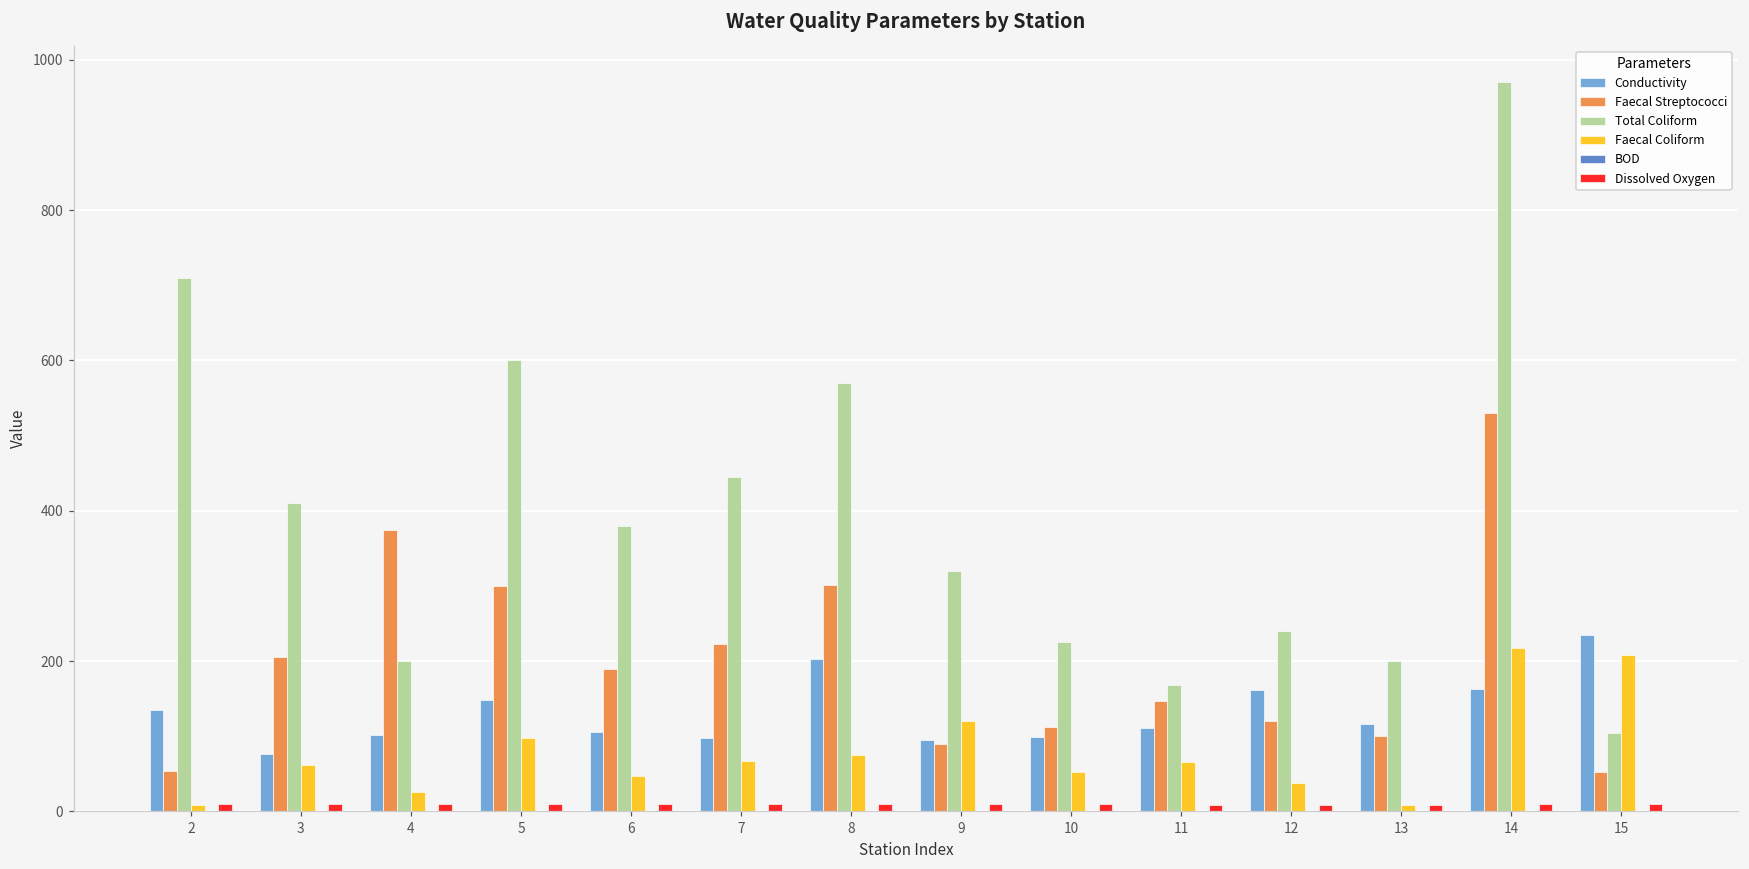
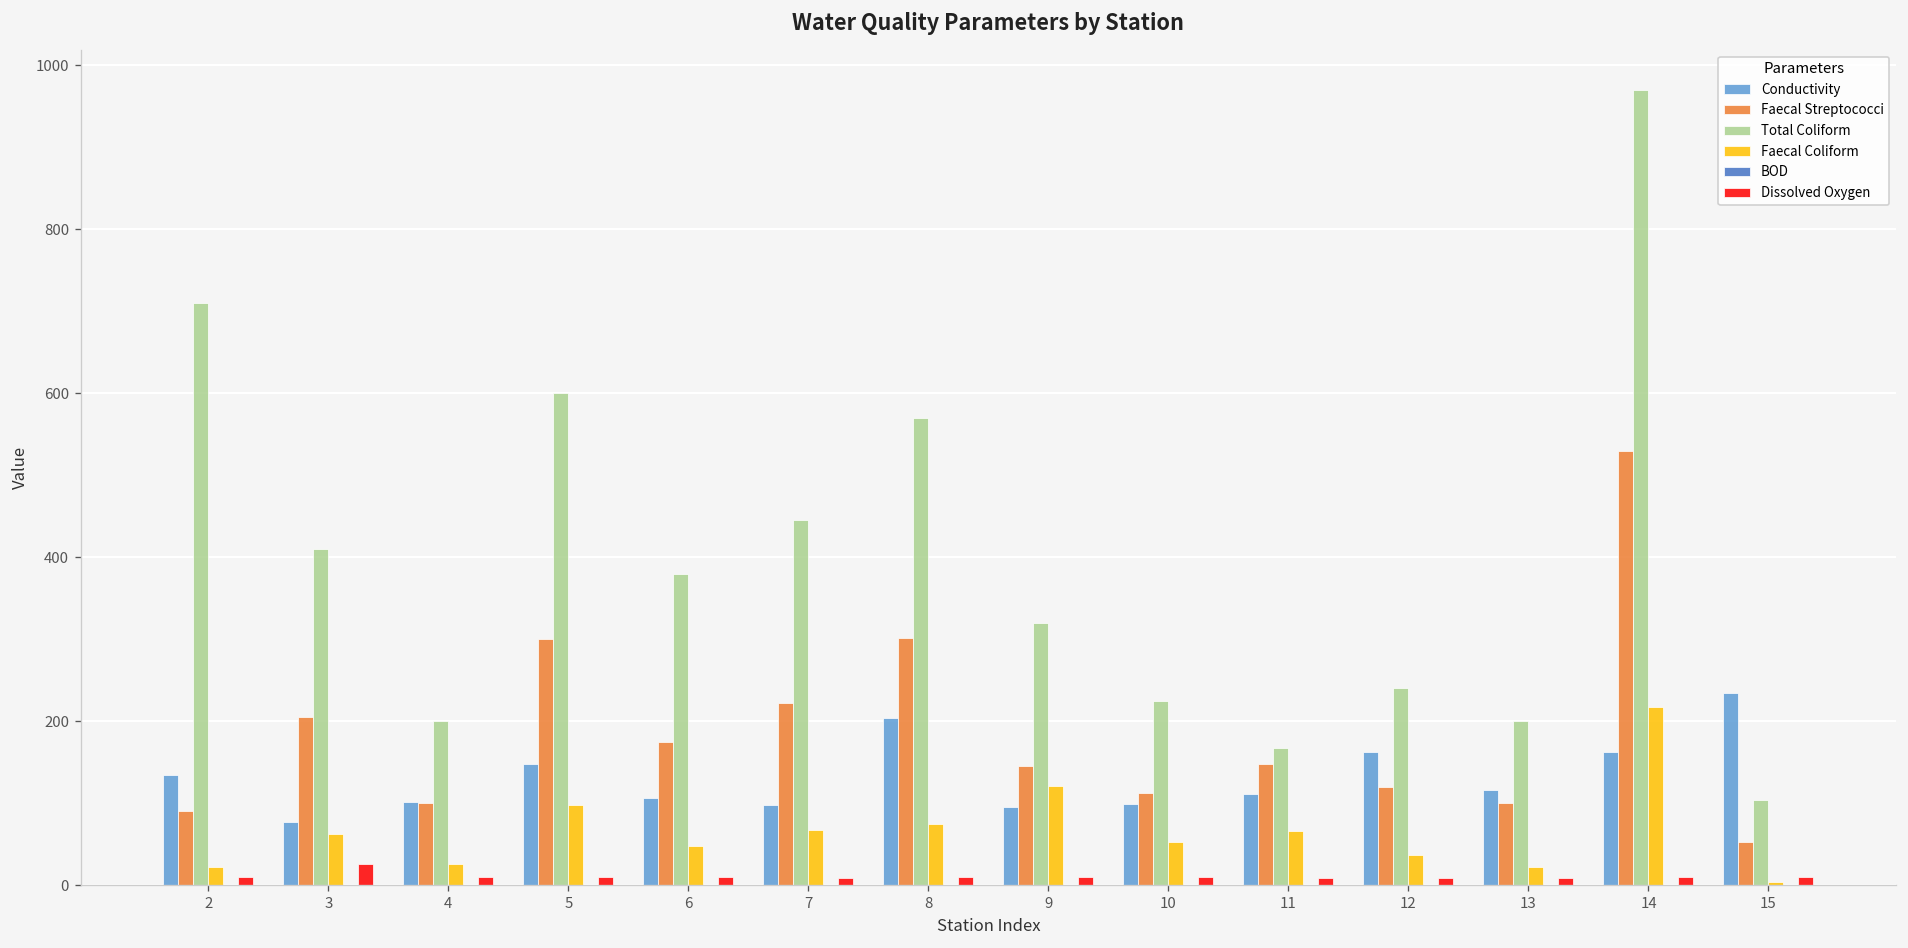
  {
    "Faecal Streptococci": {
-     "2": 50,
+     "2": 90,
      "3": 210,
-     "4": 380,
+     "4": 100,
      "5": 300,
-     "6": 190,
+     "6": 170,
      "7": 220,
      "8": 300,
-     "9": 90,
+     "9": 150,
      "10": 110,
      "11": 150,
      "12": 120,
      "13": 100,
      "14": 530,
      "15": 50
    },
    "Total Coliform": {
      "2": 710,
      "3": 410,
      "4": 200,
      "5": 600,
      "6": 380,
      "7": 450,
      "8": 570,
      "9": 320,
      "10": 230,
      "11": 170,
      "12": 240,
      "13": 200,
      "14": 970,
      "15": 100
    },
    "Faecal Coliform": {
-     "2": 10,
+     "2": 20,
      "3": 60,
      "4": 30,
      "5": 100,
      "6": 50,
      "7": 70,
      "8": 70,
      "9": 120,
      "10": 50,
      "11": 70,
      "12": 40,
-     "13": 10,
+     "13": 20,
      "14": 220,
-     "15": 210
+     "15": 0
    },
    "Dissolved Oxygen": {
      "2": 10,
-     "3": 10,
+     "3": 30,
      "4": 10,
      "5": 10,
      "6": 10,
      "7": 10,
      "8": 10,
      "9": 10,
      "10": 10,
      "11": 10,
      "12": 10,
      "13": 10,
      "14": 10,
      "15": 10
    }
  }
